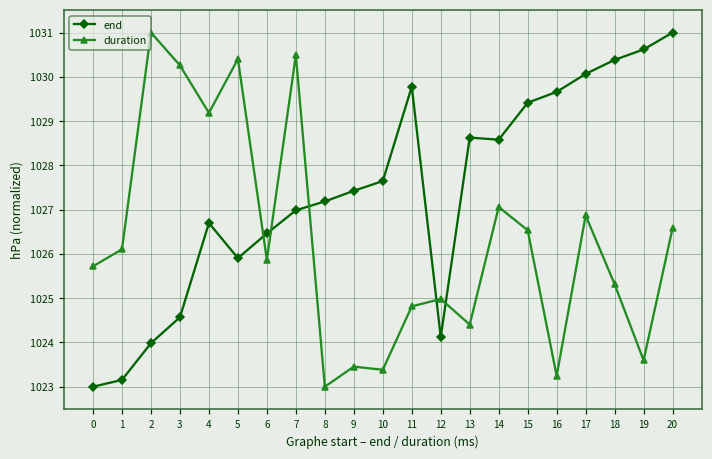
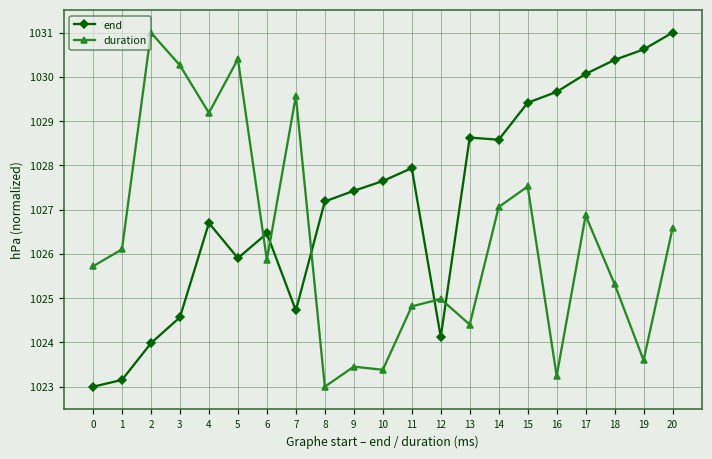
  {
    "end": {
      "0": 1023.0,
      "1": 1023.2,
      "2": 1024.0,
      "3": 1024.6,
      "4": 1026.7,
      "5": 1025.9,
      "6": 1026.5,
-     "7": 1027.0,
+     "7": 1024.7,
      "8": 1027.2,
      "9": 1027.4,
      "10": 1027.6,
-     "11": 1029.8,
+     "11": 1027.9,
      "12": 1024.1,
      "13": 1028.6,
      "14": 1028.6,
      "15": 1029.4,
      "16": 1029.7,
      "17": 1030.1,
      "18": 1030.4,
      "19": 1030.6,
      "20": 1031.0
    },
    "duration": {
      "0": 1025.7,
      "1": 1026.1,
      "3": 1030.3,
      "4": 1029.2,
      "5": 1030.4,
      "6": 1025.9,
-     "7": 1030.5,
+     "7": 1029.6,
      "8": 1023.0,
      "9": 1023.5,
      "10": 1023.4,
      "11": 1024.8,
      "12": 1025.0,
      "13": 1024.4,
      "14": 1027.1,
-     "15": 1026.5,
+     "15": 1027.5,
      "16": 1023.2,
      "17": 1026.9,
      "18": 1025.3,
      "19": 1023.6,
      "20": 1026.6
    }
  }
